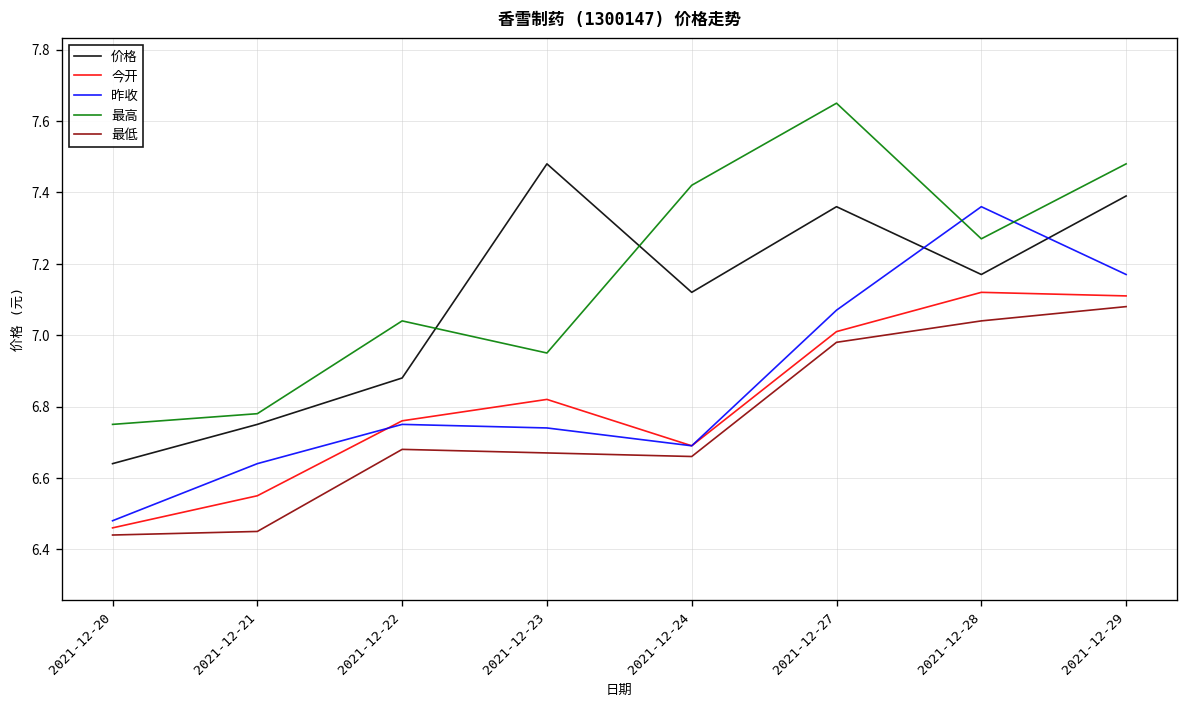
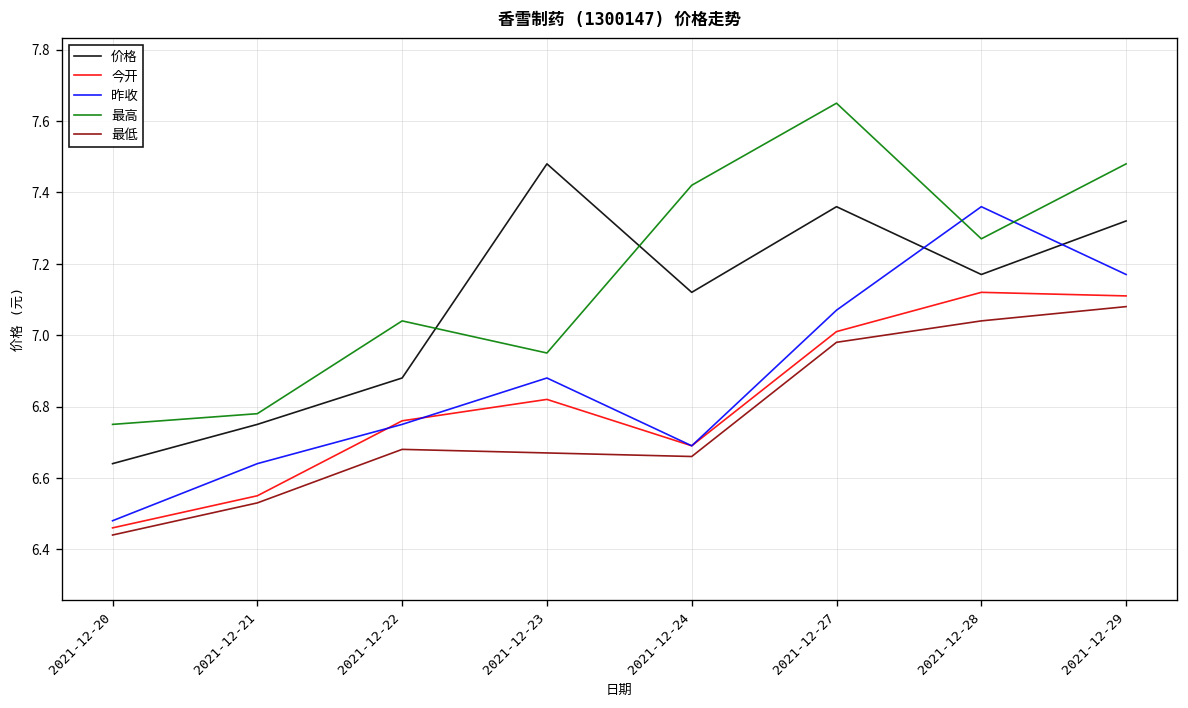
  {
    "价格": {
      "2021-12-20": 6.64,
      "2021-12-21": 6.75,
      "2021-12-22": 6.88,
      "2021-12-23": 7.48,
      "2021-12-24": 7.12,
      "2021-12-27": 7.36,
      "2021-12-28": 7.17,
-     "2021-12-29": 7.39
+     "2021-12-29": 7.32
    },
    "今开": {
      "2021-12-20": 6.46,
      "2021-12-21": 6.55,
      "2021-12-22": 6.76,
      "2021-12-23": 6.82,
      "2021-12-27": 7.01,
      "2021-12-28": 7.12,
      "2021-12-29": 7.11
    },
    "昨收": {
      "2021-12-20": 6.48,
      "2021-12-21": 6.64,
      "2021-12-22": 6.75,
-     "2021-12-23": 6.74,
+     "2021-12-23": 6.88,
      "2021-12-27": 7.07,
      "2021-12-28": 7.36,
      "2021-12-29": 7.17
    },
    "最高": {
      "2021-12-20": 6.75,
      "2021-12-21": 6.78,
      "2021-12-22": 7.04,
      "2021-12-23": 6.95,
      "2021-12-24": 7.42,
      "2021-12-27": 7.65,
      "2021-12-28": 7.27,
      "2021-12-29": 7.48
    },
    "最低": {
      "2021-12-20": 6.44,
-     "2021-12-21": 6.45,
+     "2021-12-21": 6.53,
      "2021-12-22": 6.68,
      "2021-12-23": 6.67,
      "2021-12-24": 6.66,
      "2021-12-27": 6.98,
      "2021-12-28": 7.04,
      "2021-12-29": 7.08
    }
  }
